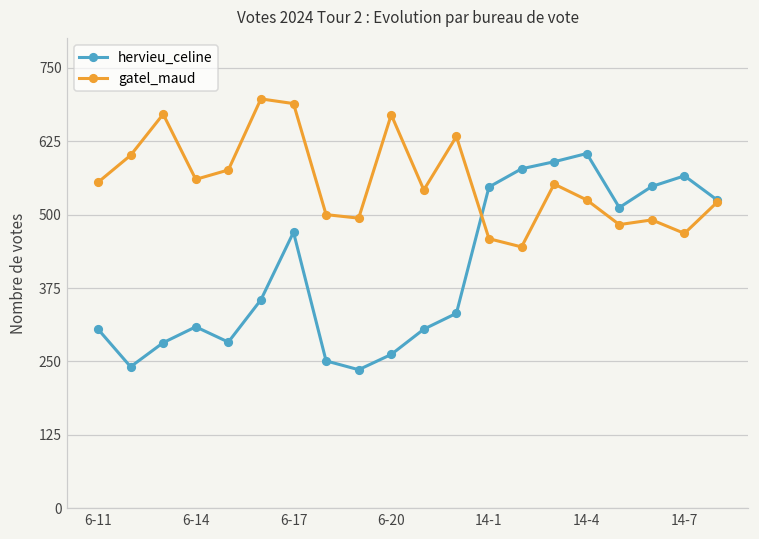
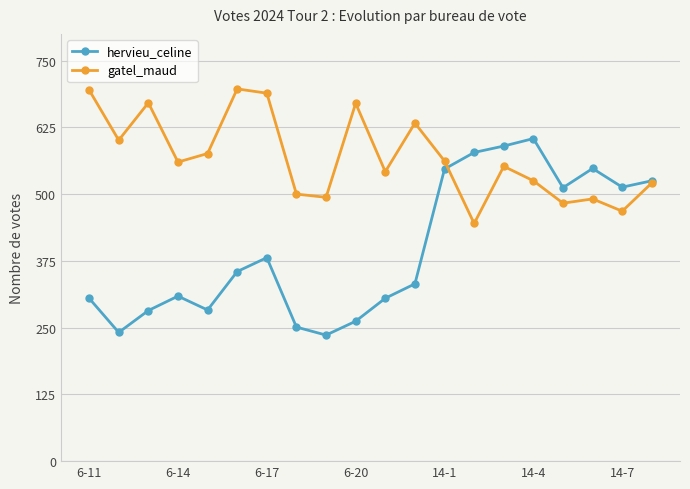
  {
    "hervieu_celine": {
      "6-11": 310,
      "6-14": 310,
-     "6-17": 470,
+     "6-17": 380,
      "6-20": 260,
      "14-1": 550,
      "14-4": 600,
-     "14-7": 570
+     "14-7": 510
    },
    "gatel_maud": {
-     "6-11": 560,
+     "6-11": 700,
      "6-14": 560,
      "6-17": 690,
      "6-20": 670,
-     "14-1": 460,
+     "14-1": 560,
      "14-4": 530,
      "14-7": 470
    }
  }
